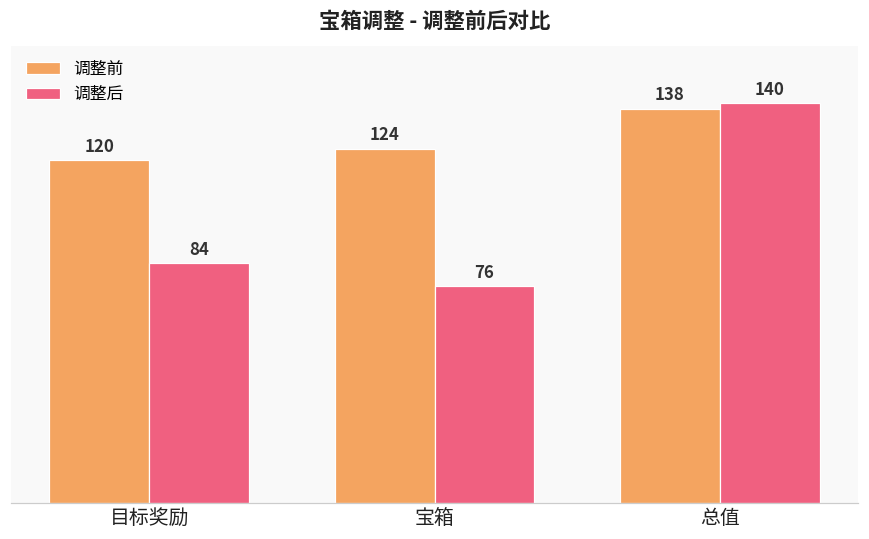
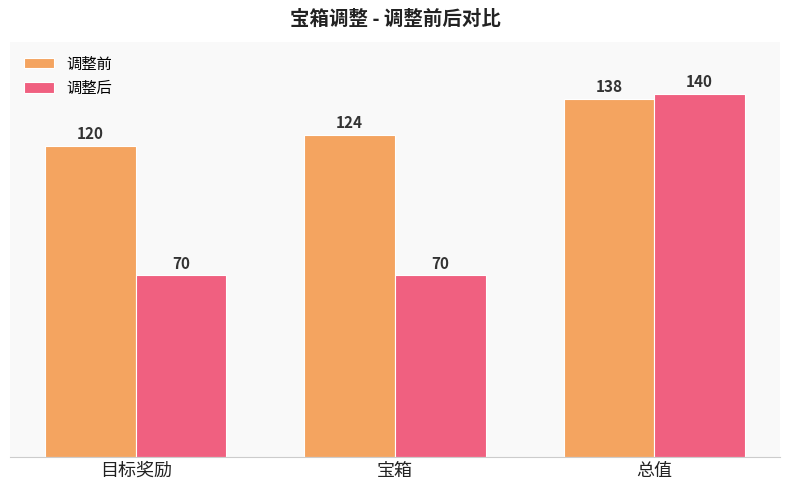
  {
    "调整前": {
      "目标奖励": 120,
      "宝箱": 124,
      "总值": 138
    },
    "调整后": {
-     "目标奖励": 84,
-     "宝箱": 76,
+     "目标奖励": 70,
+     "宝箱": 70,
      "总值": 140
    }
  }
